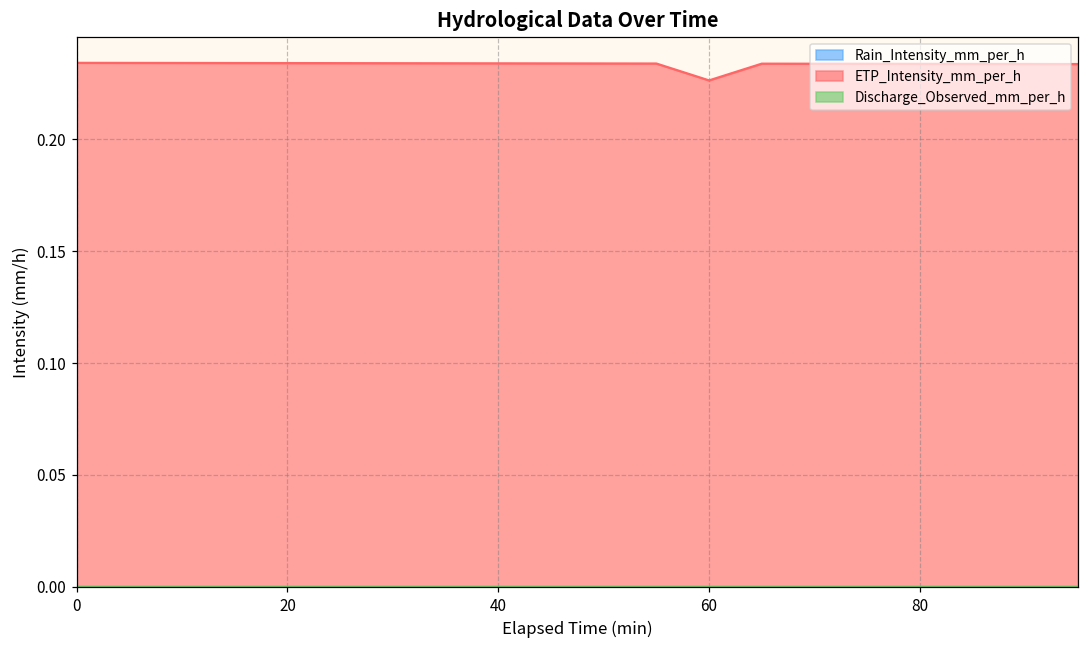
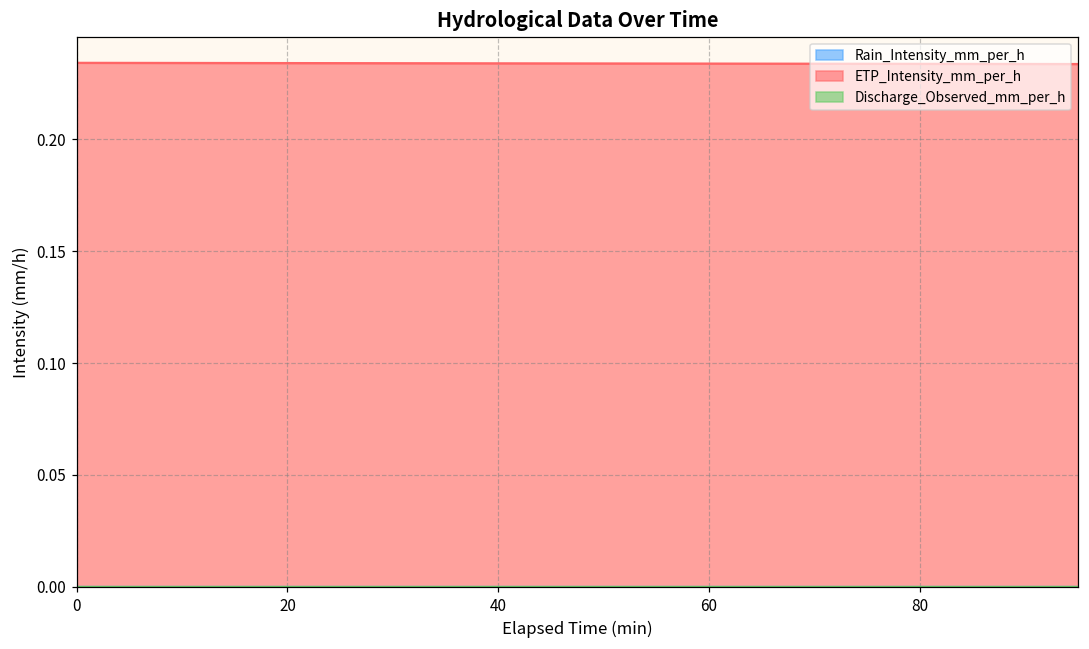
  {
    "Discharge_Observed_mm_per_h": {
      "0": 0.000,
      "20": 0.000,
      "40": 0.000,
      "60": 0.000,
      "80": 0.000
    },
    "ETP_Intensity_mm_per_h": {
      "0": 0.234,
      "20": 0.234,
      "40": 0.234,
-     "60": 0.226
+     "60": 0.234
    }
  }
